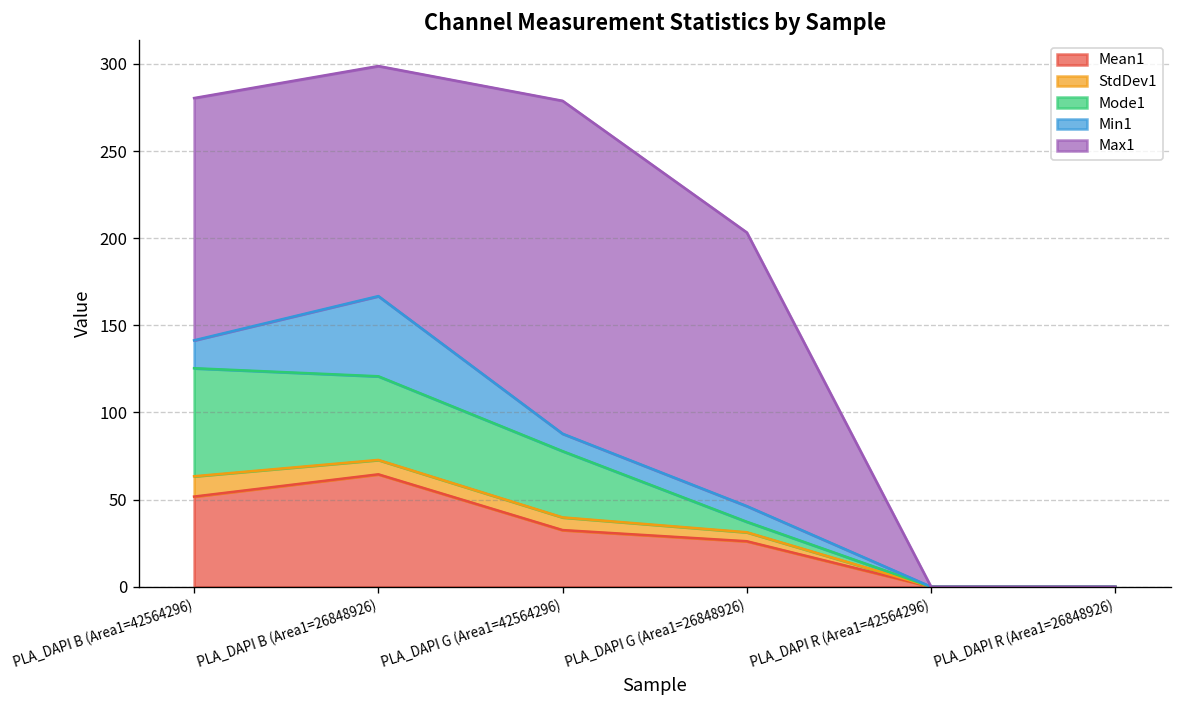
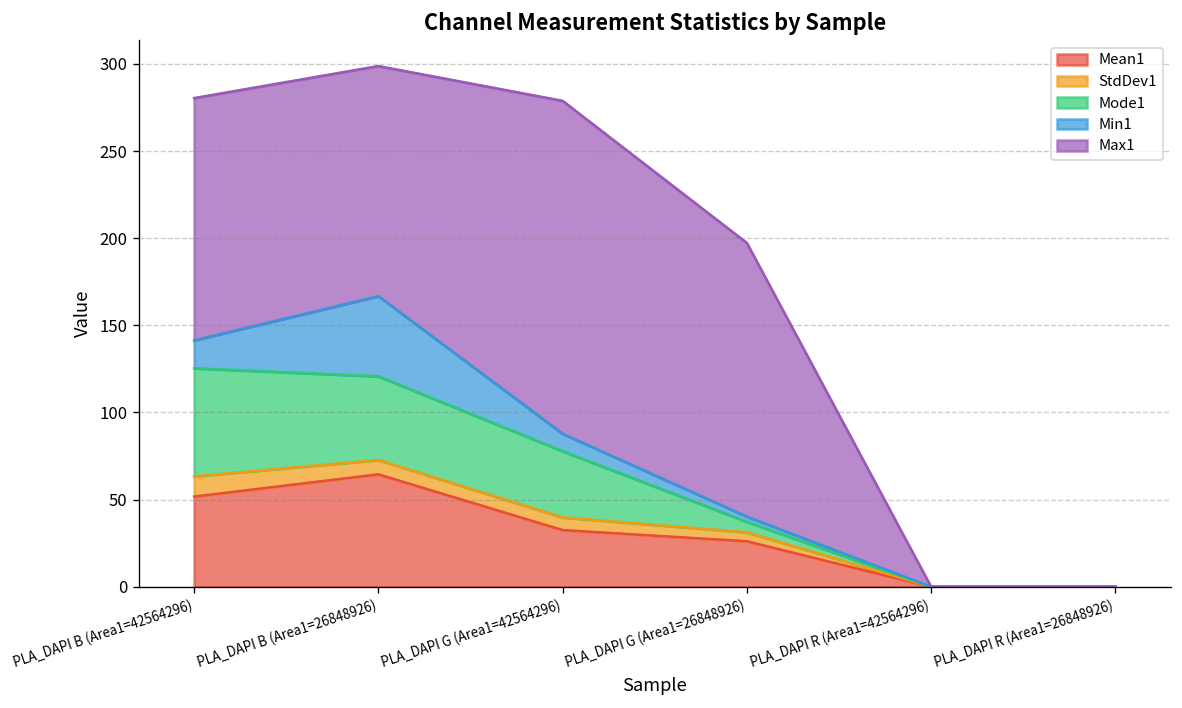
  {
    "Mean1": {
      "PLA_DAPI B (Area1=42564296)": 52,
      "PLA_DAPI B (Area1=26848926)": 65,
      "PLA_DAPI G (Area1=42564296)": 33,
      "PLA_DAPI G (Area1=26848926)": 26
    },
    "StdDev1": {
      "PLA_DAPI B (Area1=42564296)": 12,
      "PLA_DAPI B (Area1=26848926)": 8,
      "PLA_DAPI G (Area1=42564296)": 7,
      "PLA_DAPI G (Area1=26848926)": 5
    },
    "Mode1": {
      "PLA_DAPI B (Area1=42564296)": 62,
      "PLA_DAPI B (Area1=26848926)": 48,
      "PLA_DAPI G (Area1=42564296)": 38,
      "PLA_DAPI G (Area1=26848926)": 6
    },
    "Min1": {
      "PLA_DAPI B (Area1=42564296)": 16,
      "PLA_DAPI B (Area1=26848926)": 46,
      "PLA_DAPI G (Area1=42564296)": 10,
-     "PLA_DAPI G (Area1=26848926)": 9
+     "PLA_DAPI G (Area1=26848926)": 3
    },
    "Max1": {
      "PLA_DAPI B (Area1=42564296)": 139,
      "PLA_DAPI B (Area1=26848926)": 132,
      "PLA_DAPI G (Area1=42564296)": 191,
      "PLA_DAPI G (Area1=26848926)": 157
    }
  }
